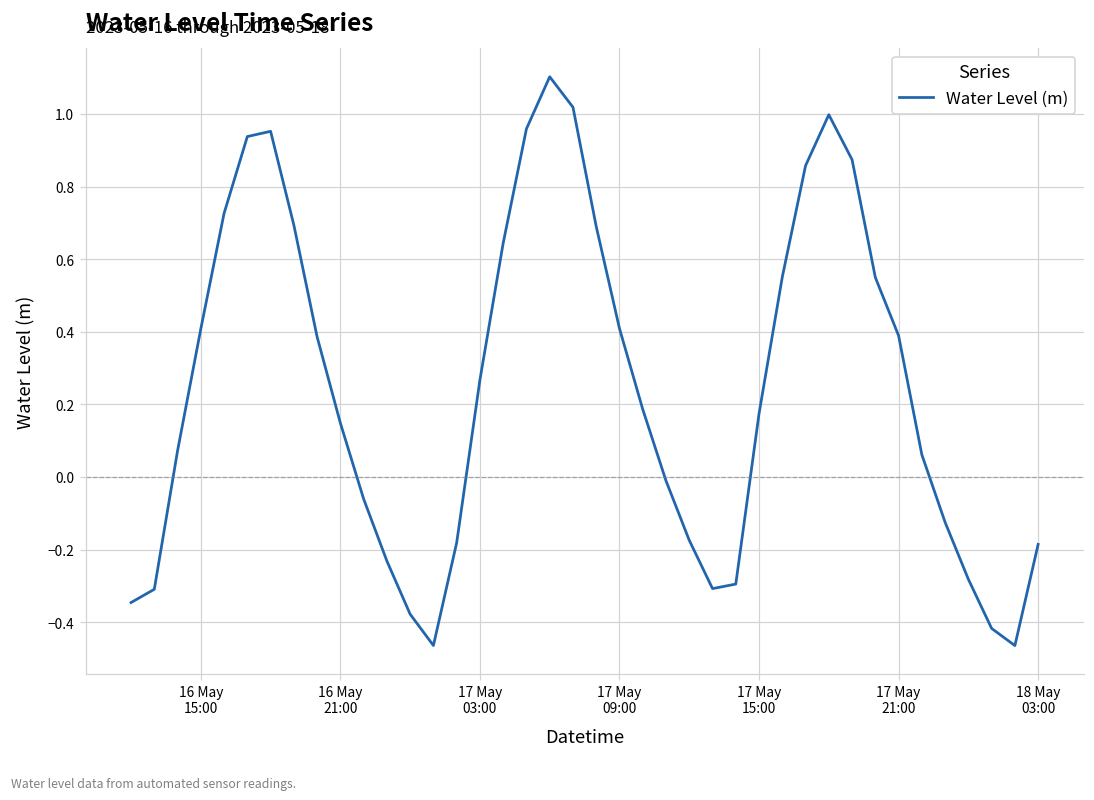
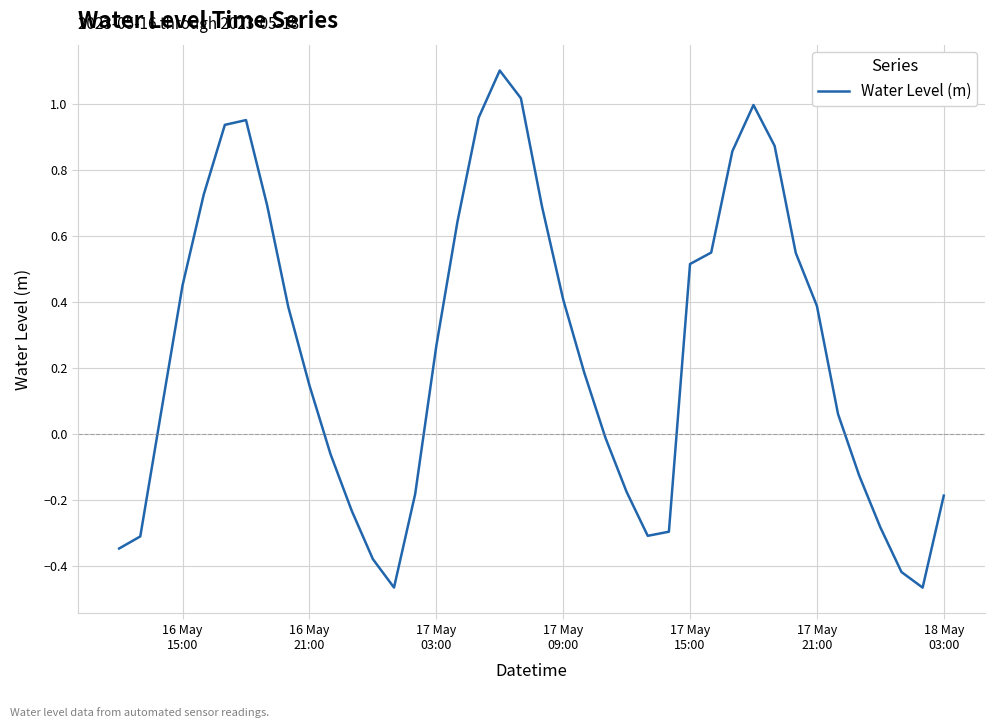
  {
-   "16 May 15:00": 0.41,
+   "16 May 15:00": 0.45,
    "16 May 21:00": 0.15,
    "17 May 03:00": 0.27,
    "17 May 09:00": 0.41,
-   "17 May 15:00": 0.17,
+   "17 May 15:00": 0.52,
    "17 May 21:00": 0.39,
    "18 May 03:00": -0.19
  }
